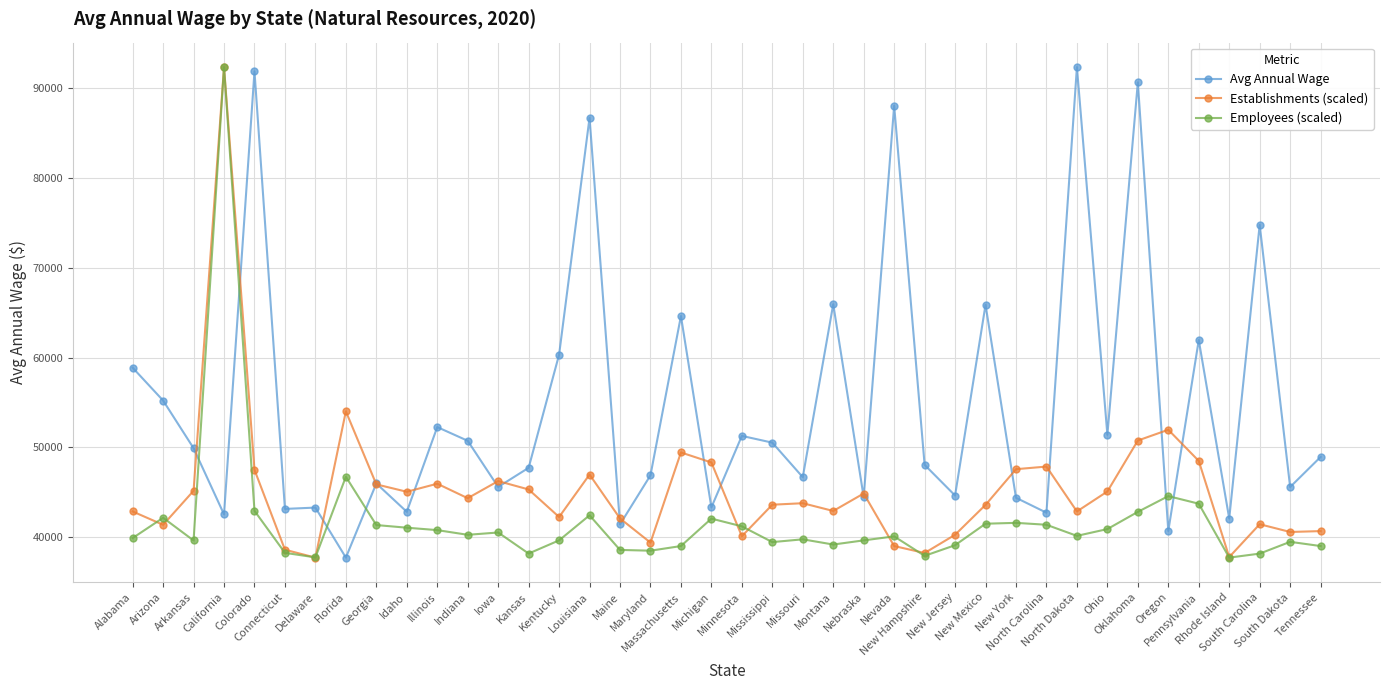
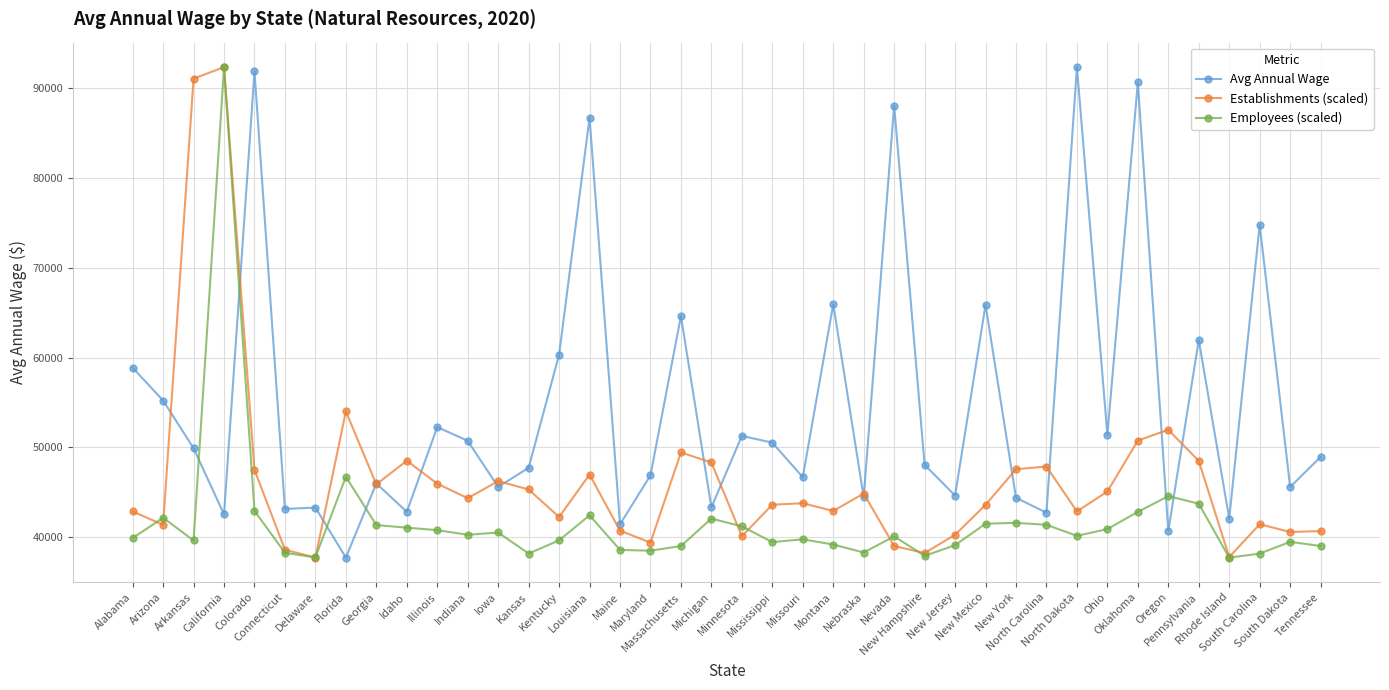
  {
    "Avg Annual Wage": {
      "Alabama": 59000,
      "Arizona": 55000,
      "Arkansas": 50000,
      "California": 43000,
      "Colorado": 92000,
      "Connecticut": 43000,
      "Delaware": 43000,
      "Florida": 38000,
      "Idaho": 43000,
      "Illinois": 52000,
      "Indiana": 51000,
      "Iowa": 46000,
      "Kansas": 48000,
      "Kentucky": 60000,
      "Louisiana": 87000,
      "Maine": 41000,
      "Maryland": 47000,
      "Massachusetts": 65000,
      "Michigan": 43000,
      "Minnesota": 51000,
      "Mississippi": 51000,
      "Missouri": 47000,
      "Montana": 66000,
      "Nebraska": 44000,
      "Nevada": 88000,
      "New Hampshire": 48000,
      "New Jersey": 45000,
      "New Mexico": 66000,
      "New York": 44000,
      "North Carolina": 43000,
      "North Dakota": 92000,
      "Ohio": 51000,
      "Oklahoma": 91000,
      "Oregon": 41000,
      "Pennsylvania": 62000,
      "Rhode Island": 42000,
      "South Carolina": 75000,
      "South Dakota": 46000,
      "Tennessee": 49000
    },
    "Establishments (scaled)": {
      "Alabama": 43000,
      "Arizona": 41000,
-     "Arkansas": 45000,
+     "Arkansas": 91000,
      "Colorado": 47000,
      "Connecticut": 39000,
      "Florida": 54000,
-     "Idaho": 45000,
+     "Idaho": 49000,
      "Illinois": 46000,
      "Indiana": 44000,
      "Iowa": 46000,
      "Kansas": 45000,
      "Kentucky": 42000,
      "Louisiana": 47000,
-     "Maine": 42000,
+     "Maine": 41000,
      "Maryland": 39000,
      "Massachusetts": 49000,
      "Michigan": 48000,
      "Minnesota": 40000,
      "Mississippi": 44000,
      "Missouri": 44000,
      "Montana": 43000,
      "Nebraska": 45000,
      "Nevada": 39000,
      "New Hampshire": 38000,
      "New Jersey": 40000,
      "New Mexico": 44000,
      "New York": 48000,
      "North Carolina": 48000,
      "North Dakota": 43000,
      "Ohio": 45000,
      "Oklahoma": 51000,
      "Oregon": 52000,
      "Pennsylvania": 48000,
      "South Carolina": 41000,
      "South Dakota": 41000,
      "Tennessee": 41000
    },
    "Employees (scaled)": {
      "Alabama": 40000,
      "Arizona": 42000,
      "Arkansas": 40000,
      "Colorado": 43000,
      "Connecticut": 38000,
      "Florida": 47000,
      "Georgia": 41000,
      "Idaho": 41000,
      "Illinois": 41000,
      "Indiana": 40000,
      "Iowa": 41000,
      "Kansas": 38000,
      "Kentucky": 40000,
      "Louisiana": 42000,
      "Maine": 39000,
      "Maryland": 38000,
      "Massachusetts": 39000,
      "Michigan": 42000,
      "Minnesota": 41000,
      "Mississippi": 39000,
      "Missouri": 40000,
      "Montana": 39000,
-     "Nebraska": 40000,
+     "Nebraska": 38000,
      "Nevada": 40000,
      "New Hampshire": 38000,
      "New Jersey": 39000,
      "New Mexico": 41000,
      "New York": 42000,
      "North Carolina": 41000,
      "North Dakota": 40000,
      "Ohio": 41000,
      "Oklahoma": 43000,
      "Oregon": 45000,
      "Pennsylvania": 44000,
      "South Carolina": 38000,
      "South Dakota": 39000,
      "Tennessee": 39000
    }
  }
